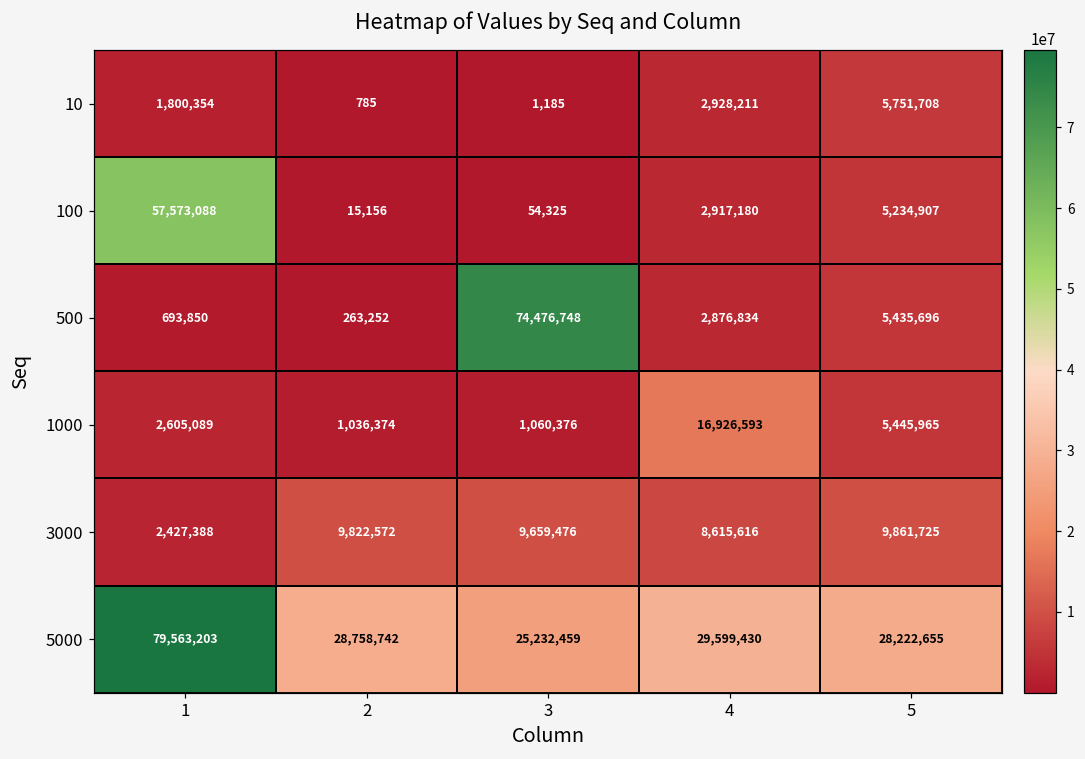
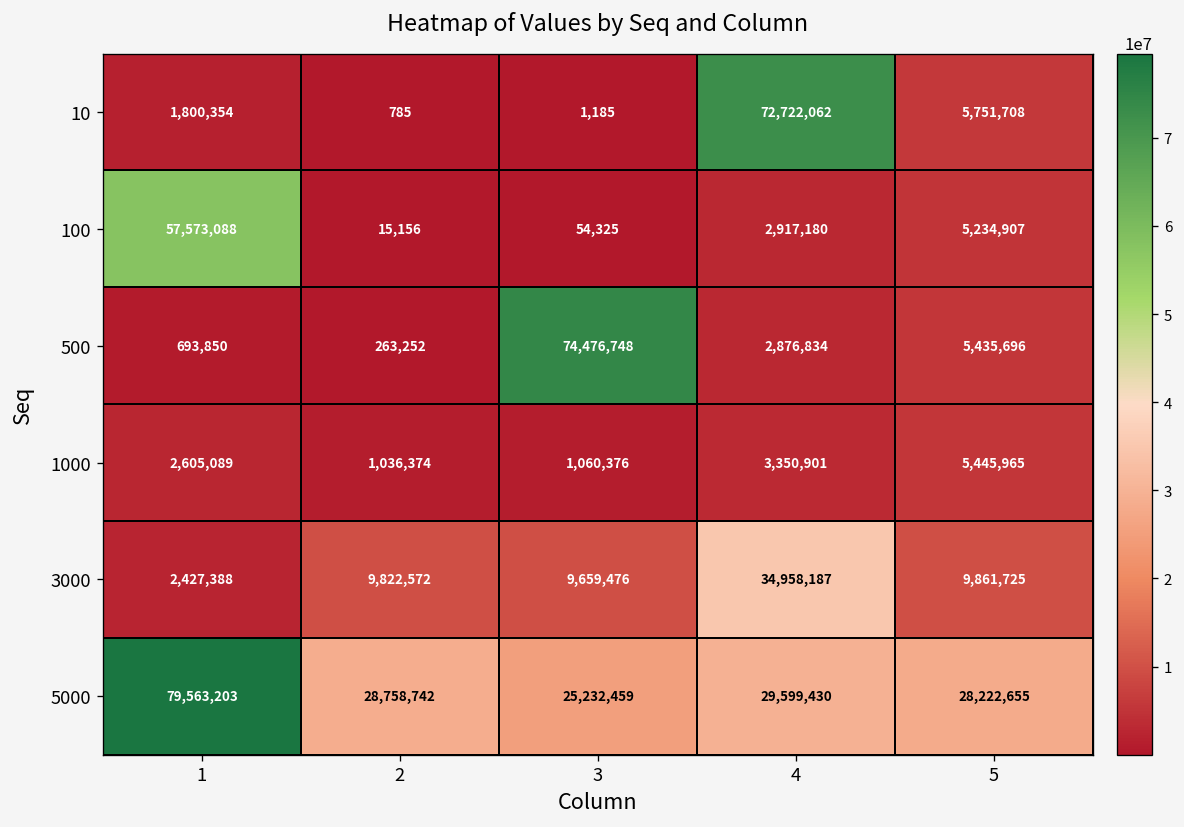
  {
    "10": {
      "1": "1,800,354",
      "2": "785",
      "3": "1,185",
-     "4": "2,928,211",
+     "4": "72,722,062",
      "5": "5,751,708"
    },
    "100": {
      "1": "57,573,088",
      "2": "15,156",
      "3": "54,325",
      "4": "2,917,180",
      "5": "5,234,907"
    },
    "500": {
      "1": "693,850",
      "2": "263,252",
      "3": "74,476,748",
      "4": "2,876,834",
      "5": "5,435,696"
    },
    "1000": {
      "1": "2,605,089",
      "2": "1,036,374",
      "3": "1,060,376",
-     "4": "16,926,593",
+     "4": "3,350,901",
      "5": "5,445,965"
    },
    "3000": {
      "1": "2,427,388",
      "2": "9,822,572",
      "3": "9,659,476",
-     "4": "8,615,616",
+     "4": "34,958,187",
      "5": "9,861,725"
    },
    "5000": {
      "1": "79,563,203",
      "2": "28,758,742",
      "3": "25,232,459",
      "4": "29,599,430",
      "5": "28,222,655"
    }
  }
